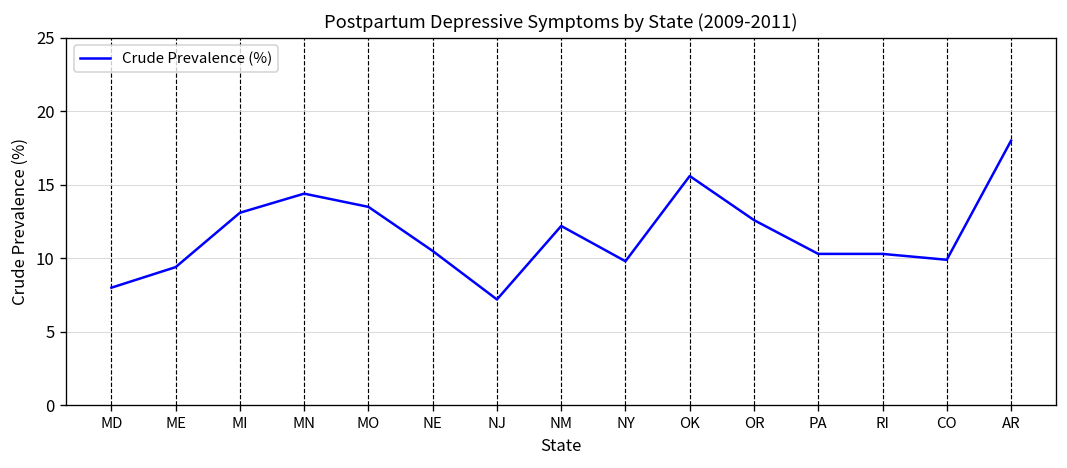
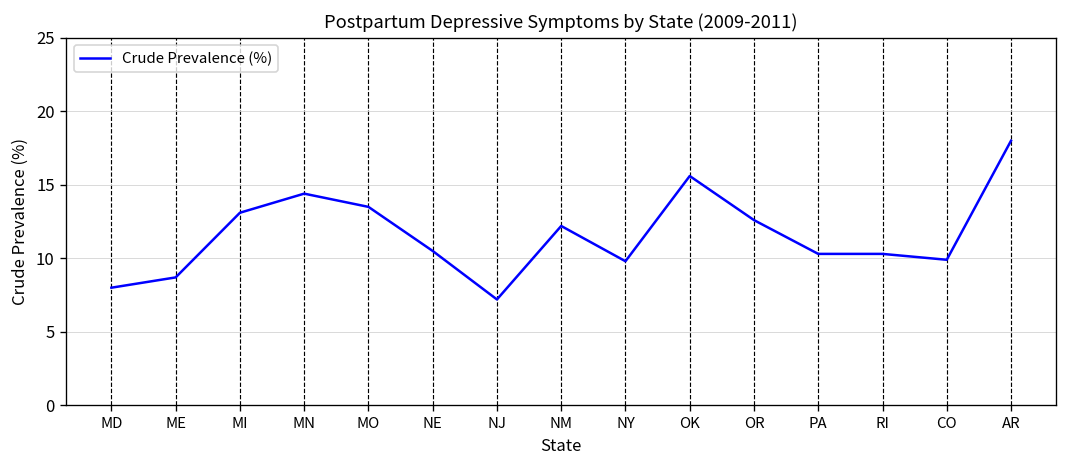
  {
    "MD": 8.0,
-   "ME": 9.4,
+   "ME": 8.7,
    "MI": 13.1,
    "MN": 14.4,
    "MO": 13.5,
    "NE": 10.5,
    "NJ": 7.2,
    "NM": 12.2,
    "NY": 9.8,
    "OK": 15.6,
    "OR": 12.6,
    "PA": 10.3,
    "RI": 10.3,
    "CO": 9.9,
    "AR": 18.0
  }
